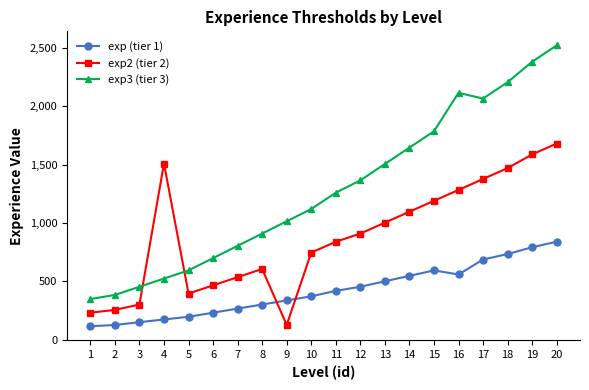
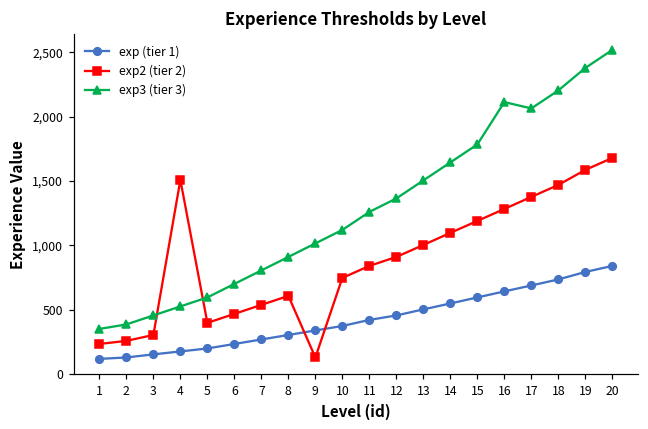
  {
    "exp (tier 1)": {
      "1": "120",
      "2": "130",
      "3": "150",
      "4": "180",
      "5": "200",
      "6": "230",
      "7": "270",
      "8": "300",
      "9": "340",
      "10": "370",
      "11": "420",
      "12": "460",
      "13": "500",
      "14": "550",
      "15": "600",
-     "16": "560",
+     "16": "640",
      "17": "690",
      "18": "740",
      "19": "790",
      "20": "840"
    },
    "exp2 (tier 2)": {
      "1": "230",
      "2": "260",
      "3": "300",
      "4": "1,510",
      "5": "400",
      "6": "470",
      "7": "540",
      "8": "610",
      "9": "130",
      "10": "750",
      "11": "840",
      "12": "910",
      "13": "1,000",
      "14": "1,100",
      "15": "1,190",
      "16": "1,280",
      "17": "1,380",
      "18": "1,470",
      "19": "1,590",
      "20": "1,680"
    },
    "exp3 (tier 3)": {
      "1": "350",
      "2": "390",
      "3": "460",
      "4": "530",
      "5": "600",
      "6": "700",
      "7": "810",
      "8": "910",
      "9": "1,020",
      "10": "1,120",
      "11": "1,260",
      "12": "1,370",
      "13": "1,510",
      "14": "1,650",
      "15": "1,790",
      "16": "2,110",
      "17": "2,070",
      "18": "2,210",
      "19": "2,380",
      "20": "2,520"
    }
  }
